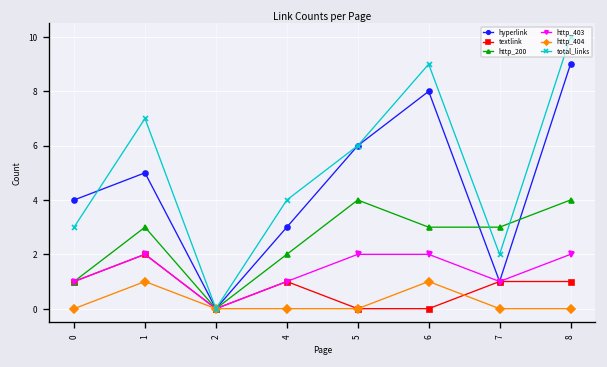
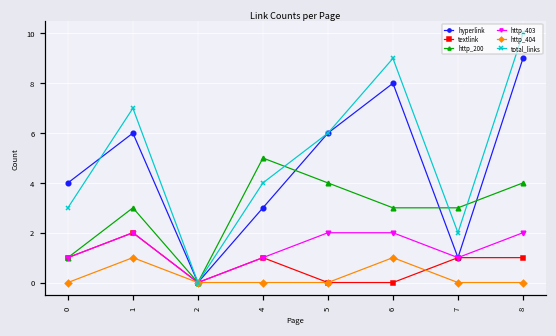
  {
    "hyperlink": {
      "0": 4,
-     "1": 5,
+     "1": 6,
      "4": 3,
      "6": 8,
      "8": 9
    },
    "textlink": {
      "6": 0,
      "8": 1
    },
    "http_200": {
      "1": 3,
-     "4": 2,
+     "4": 5,
      "5": 4,
      "6": 3,
      "7": 3,
      "8": 4
    },
    "http_403": {
      "5": 2,
      "6": 2,
      "8": 2
    },
    "http_404": {
      "0": 0,
      "1": 1,
      "4": 0,
      "6": 1,
      "7": 0,
      "8": 0
    },
    "total_links": {
      "0": 3,
      "1": 7,
      "4": 4,
      "6": 9,
      "7": 2
    }
  }
